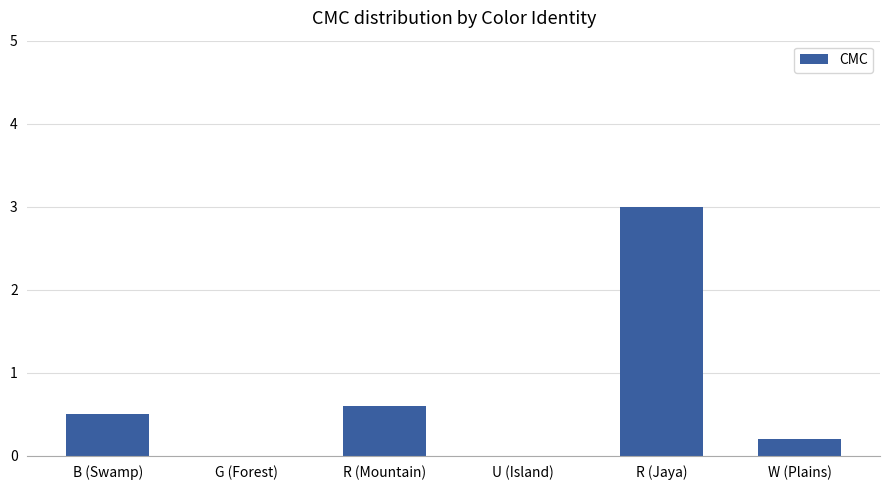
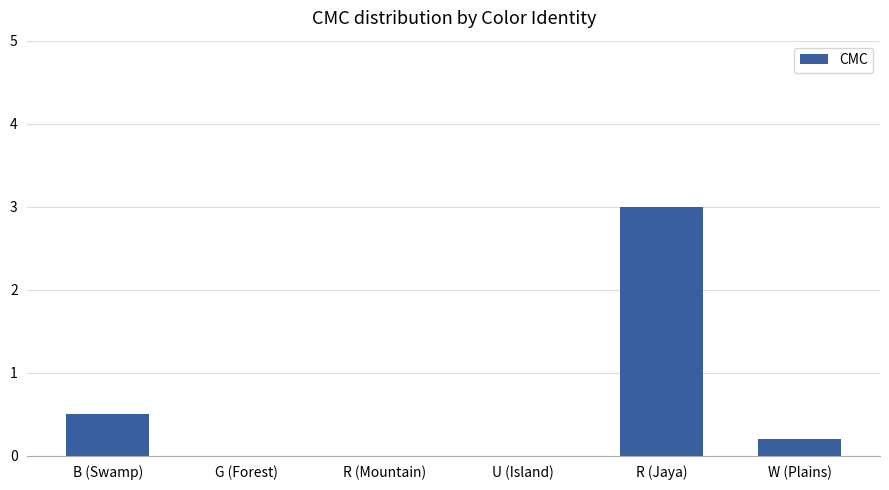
  {
    "B (Swamp)": 0.5,
    "G (Forest)": 0.0,
-   "R (Mountain)": 0.6,
+   "R (Mountain)": 0.0,
    "U (Island)": 0.0,
    "R (Jaya)": 3.0,
    "W (Plains)": 0.2
  }
